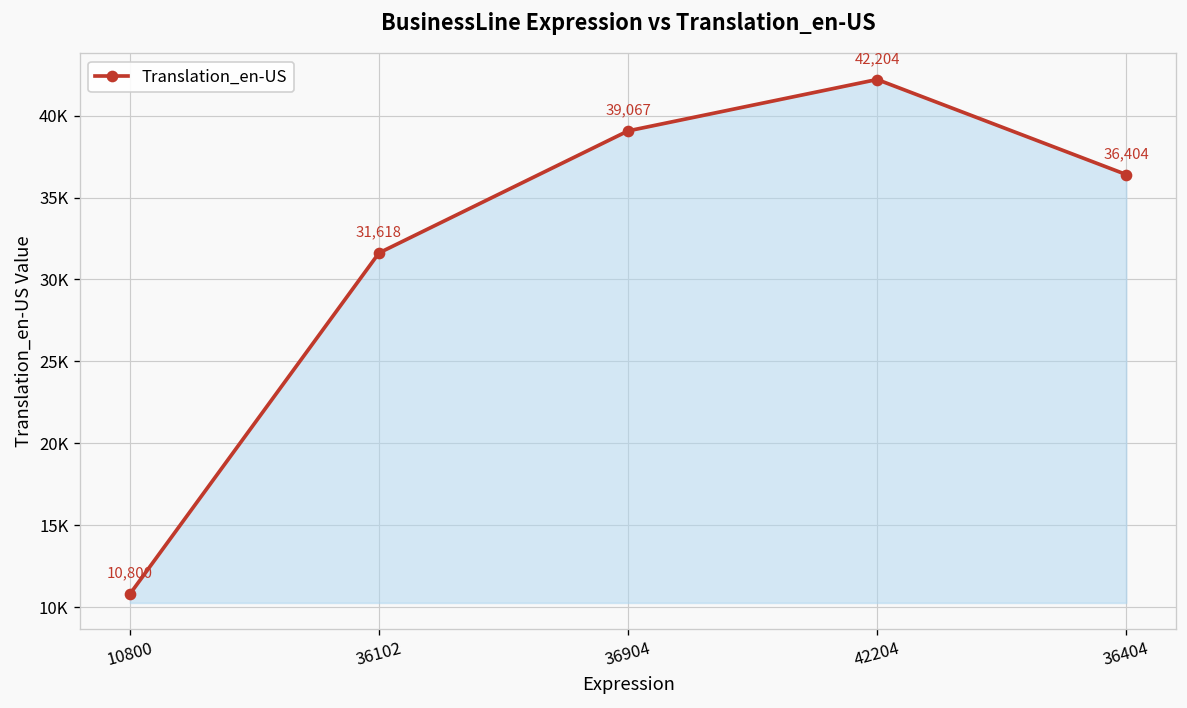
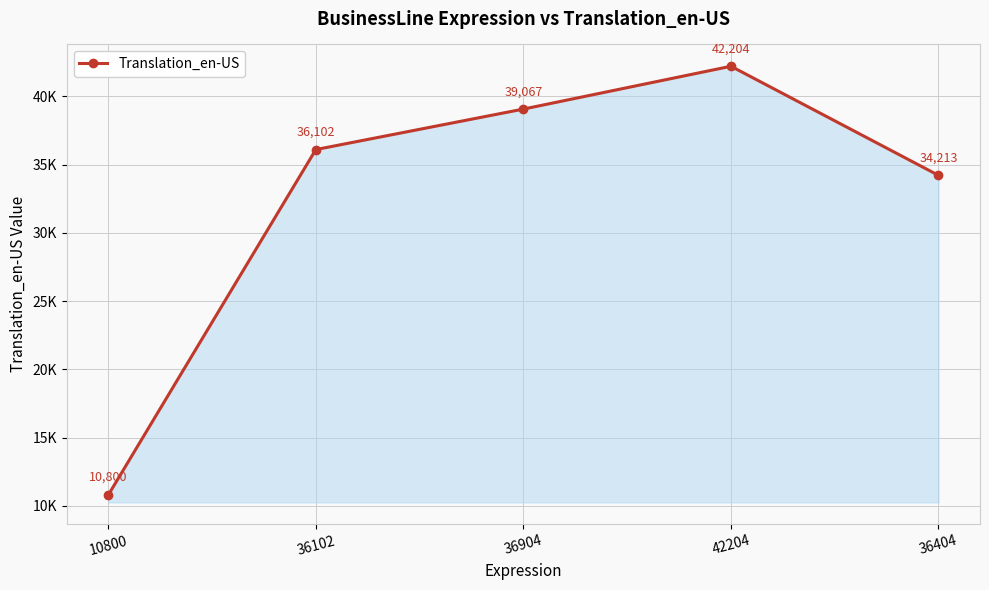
  {
    "10800": "10,800",
-   "36102": "31,618",
+   "36102": "36,102",
    "36904": "39,067",
    "42204": "42,204",
-   "36404": "36,404"
+   "36404": "34,213"
  }
